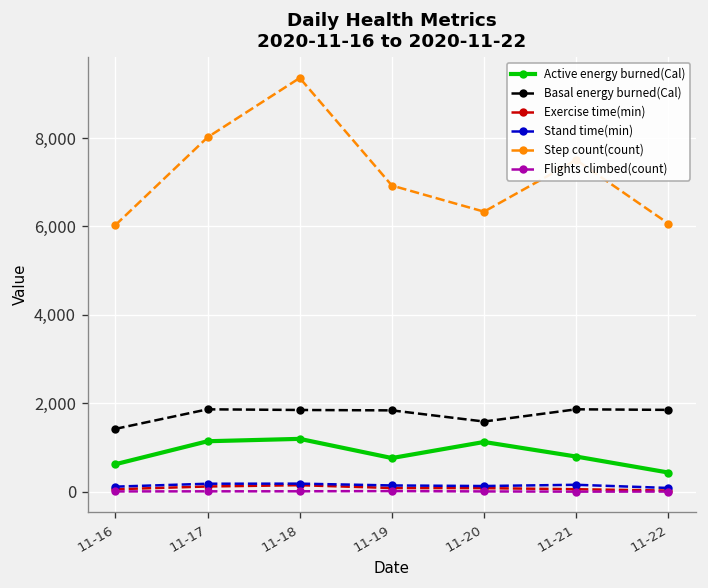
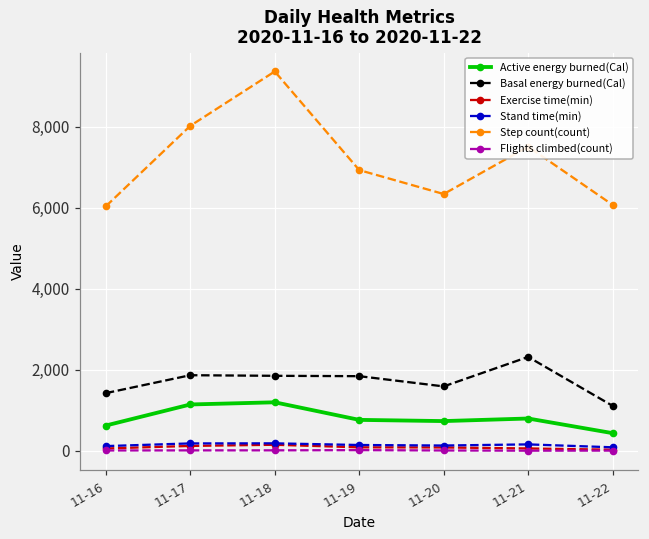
  {
    "Active energy burned(Cal)": {
      "11-16": "600",
      "11-17": "1,100",
      "11-18": "1,200",
      "11-19": "800",
-     "11-20": "1,100",
+     "11-20": "700",
      "11-21": "800",
      "11-22": "400"
    },
    "Basal energy burned(Cal)": {
      "11-16": "1,400",
      "11-17": "1,900",
      "11-18": "1,800",
      "11-19": "1,800",
      "11-20": "1,600",
-     "11-21": "1,900",
-     "11-22": "1,900"
+     "11-21": "2,300",
+     "11-22": "1,100"
    },
    "Stand time(min)": {
      "11-21": "200"
    },
    "Step count(count)": {
      "11-16": "6,000",
      "11-17": "8,000",
      "11-18": "9,400",
      "11-19": "6,900",
      "11-20": "6,300",
      "11-22": "6,100"
    },
    "Flights climbed(count)": {
      "11-17": "0",
      "11-18": "0",
      "11-20": "0"
    }
  }
